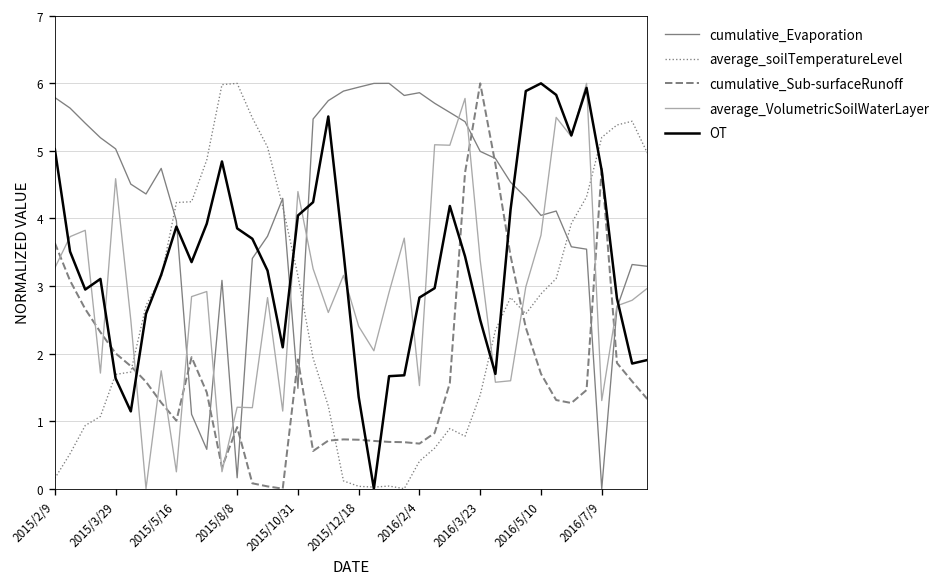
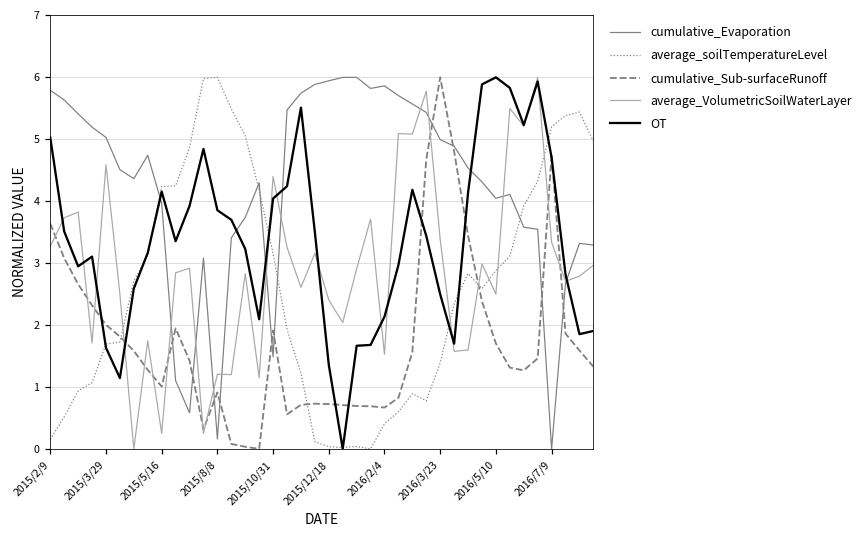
  {
    "average_VolumetricSoilWaterLayer": {
      "2015/2/9": 3.3,
      "2015/3/29": 4.6,
      "2015/5/16": 0.2,
      "2015/8/8": 1.2,
      "2015/10/31": 4.4,
      "2015/12/18": 2.4,
      "2016/2/4": 1.5,
      "2016/3/23": 3.4,
-     "2016/5/10": 3.8,
-     "2016/7/9": 1.3
+     "2016/5/10": 2.5,
+     "2016/7/9": 3.3
    },
    "OT": {
      "2015/2/9": 5.0,
      "2015/3/29": 1.6,
-     "2015/5/16": 3.9,
+     "2015/5/16": 4.2,
      "2015/8/8": 3.9,
      "2015/10/31": 4.0,
      "2015/12/18": 1.4,
-     "2016/2/4": 2.8,
+     "2016/2/4": 2.1,
      "2016/3/23": 2.5,
      "2016/5/10": 6.0,
      "2016/7/9": 4.7
    }
  }
